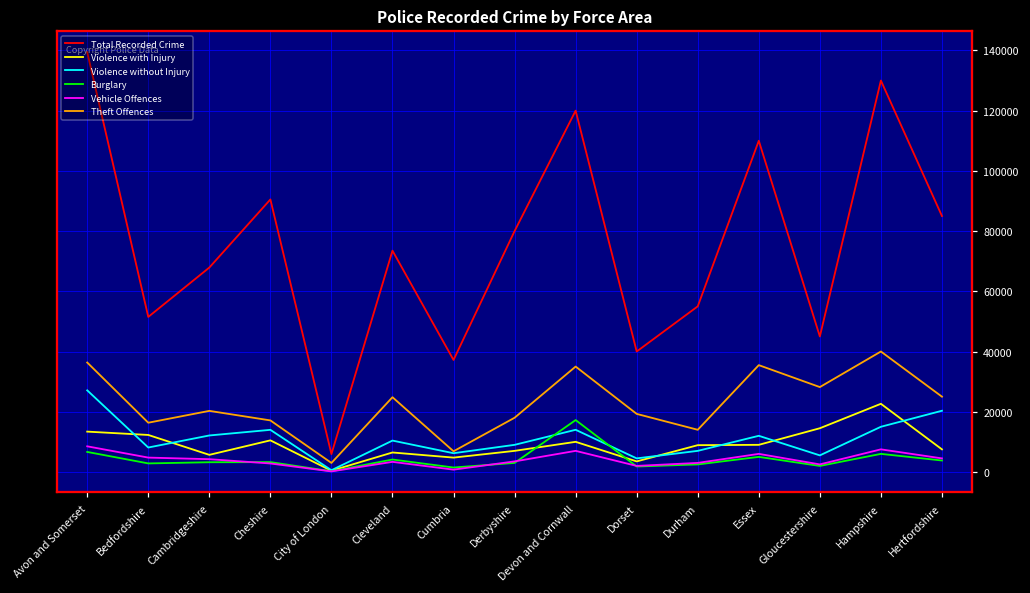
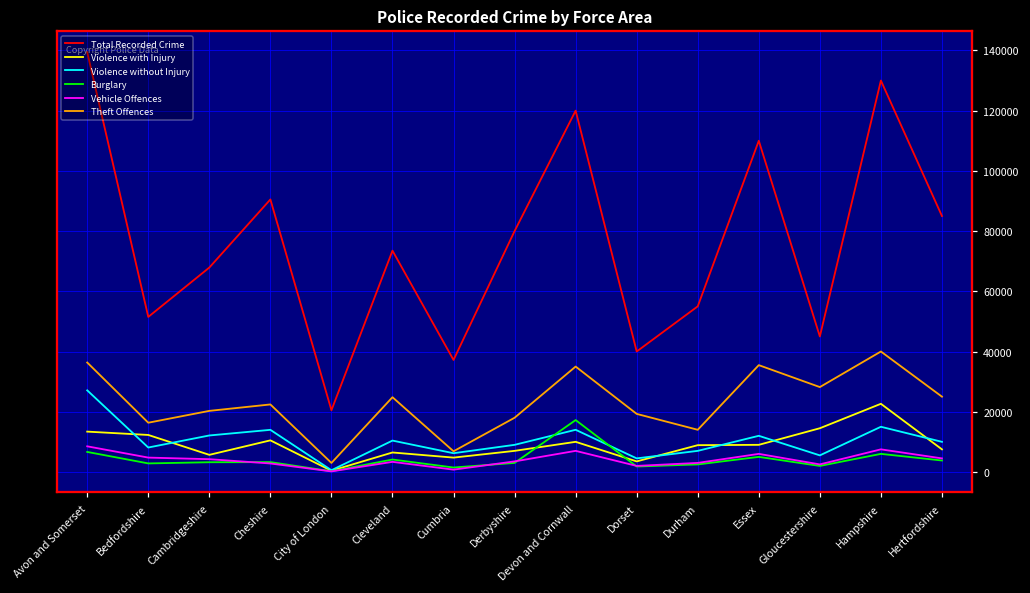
  {
    "Total Recorded Crime": {
      "Bedfordshire": 51000,
      "Cambridgeshire": 68000,
      "Cheshire": 91000,
-     "City of London": 6000,
+     "City of London": 20000,
      "Cleveland": 73000,
      "Cumbria": 37000,
      "Derbyshire": 80000,
      "Devon and Cornwall": 120000,
      "Dorset": 40000,
      "Durham": 55000,
      "Essex": 110000,
      "Gloucestershire": 45000,
      "Hampshire": 130000,
      "Hertfordshire": 85000
    },
    "Violence with Injury": {
      "Avon and Somerset": 13000,
      "Bedfordshire": 12000,
      "Cambridgeshire": 6000,
      "Cheshire": 10000,
      "Cleveland": 6000,
      "Cumbria": 5000,
      "Derbyshire": 7000,
      "Devon and Cornwall": 10000,
      "Dorset": 4000,
      "Durham": 9000,
      "Essex": 9000,
      "Gloucestershire": 15000,
      "Hampshire": 23000,
      "Hertfordshire": 8000
    },
    "Violence without Injury": {
      "Avon and Somerset": 27000,
      "Bedfordshire": 8000,
      "Cambridgeshire": 12000,
      "Cheshire": 14000,
      "Cleveland": 10000,
      "Derbyshire": 9000,
      "Devon and Cornwall": 14000,
      "Dorset": 5000,
      "Durham": 7000,
      "Essex": 12000,
      "Gloucestershire": 6000,
      "Hampshire": 15000,
-     "Hertfordshire": 20000
+     "Hertfordshire": 10000
    },
    "Burglary": {
      "Avon and Somerset": 7000,
      "Bedfordshire": 3000,
      "Cambridgeshire": 3000,
      "Devon and Cornwall": 17000,
      "Essex": 5000,
      "Hampshire": 6000
    },
    "Vehicle Offences": {
      "Avon and Somerset": 9000,
      "Bedfordshire": 5000,
      "Cambridgeshire": 4000,
      "Devon and Cornwall": 7000,
      "Essex": 6000,
      "Hampshire": 8000
    },
    "Theft Offences": {
      "Avon and Somerset": 36000,
      "Bedfordshire": 16000,
      "Cambridgeshire": 20000,
-     "Cheshire": 17000,
+     "Cheshire": 22000,
      "City of London": 3000,
      "Cleveland": 25000,
      "Derbyshire": 18000,
      "Devon and Cornwall": 35000,
      "Dorset": 19000,
      "Durham": 14000,
      "Essex": 35000,
      "Gloucestershire": 28000,
      "Hampshire": 40000,
      "Hertfordshire": 25000
    }
  }
